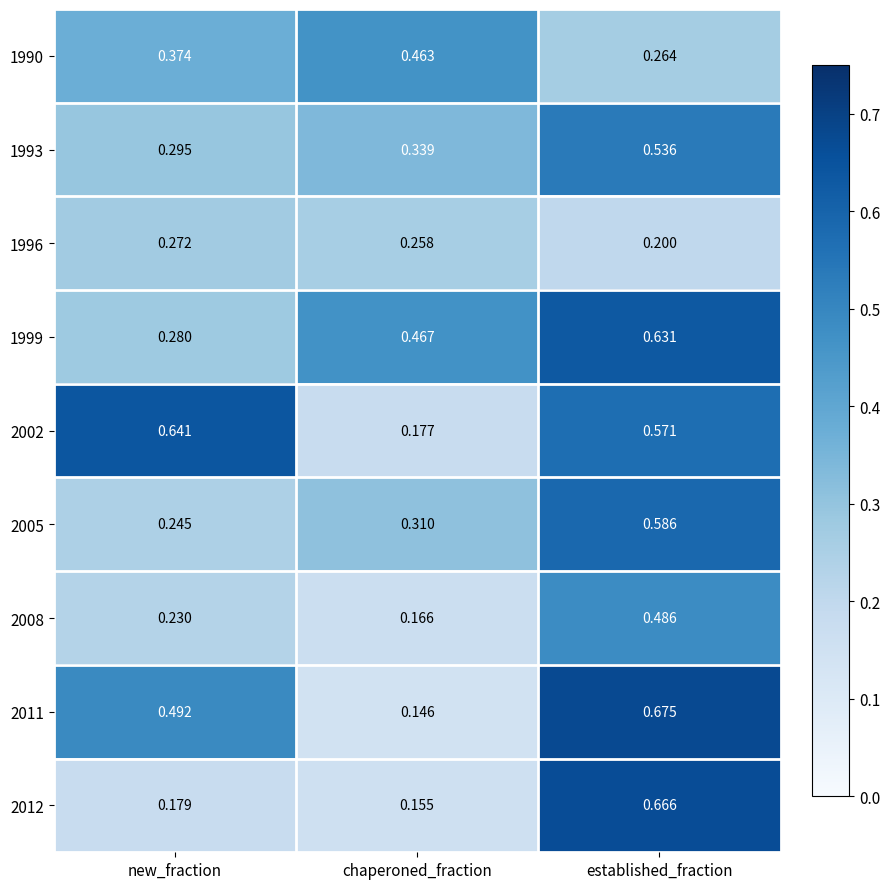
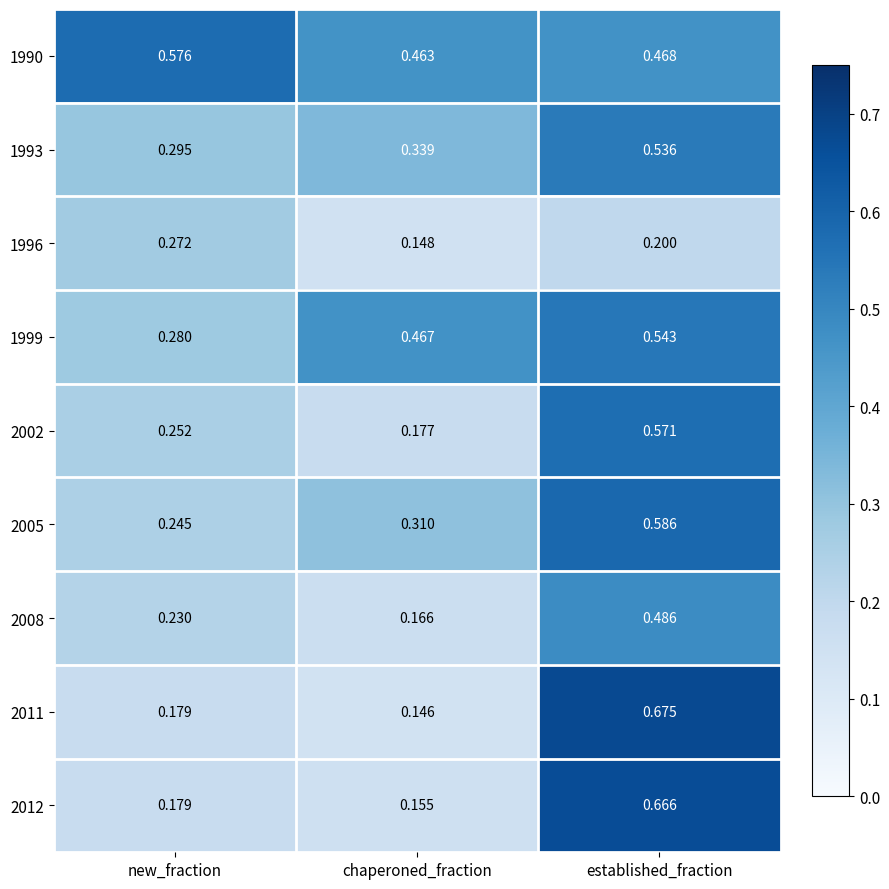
  {
    "1990": {
-     "new_fraction": 0.374,
+     "new_fraction": 0.576,
      "chaperoned_fraction": 0.463,
-     "established_fraction": 0.264
+     "established_fraction": 0.468
    },
    "1993": {
      "new_fraction": 0.295,
      "chaperoned_fraction": 0.339,
      "established_fraction": 0.536
    },
    "1996": {
      "new_fraction": 0.272,
-     "chaperoned_fraction": 0.258,
+     "chaperoned_fraction": 0.148,
      "established_fraction": 0.200
    },
    "1999": {
      "new_fraction": 0.280,
      "chaperoned_fraction": 0.467,
-     "established_fraction": 0.631
+     "established_fraction": 0.543
    },
    "2002": {
-     "new_fraction": 0.641,
+     "new_fraction": 0.252,
      "chaperoned_fraction": 0.177,
      "established_fraction": 0.571
    },
    "2005": {
      "new_fraction": 0.245,
      "chaperoned_fraction": 0.310,
      "established_fraction": 0.586
    },
    "2008": {
      "new_fraction": 0.230,
      "chaperoned_fraction": 0.166,
      "established_fraction": 0.486
    },
    "2011": {
-     "new_fraction": 0.492,
+     "new_fraction": 0.179,
      "chaperoned_fraction": 0.146,
      "established_fraction": 0.675
    },
    "2012": {
      "new_fraction": 0.179,
      "chaperoned_fraction": 0.155,
      "established_fraction": 0.666
    }
  }
